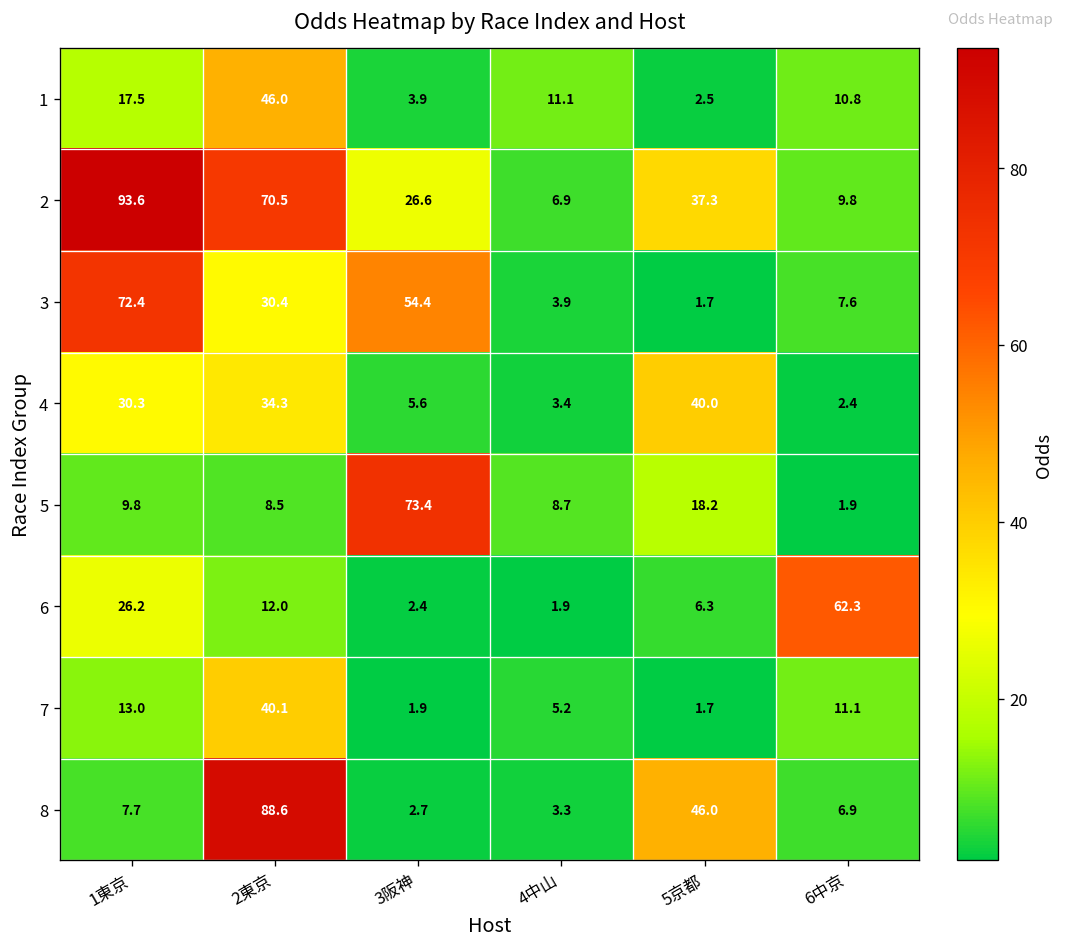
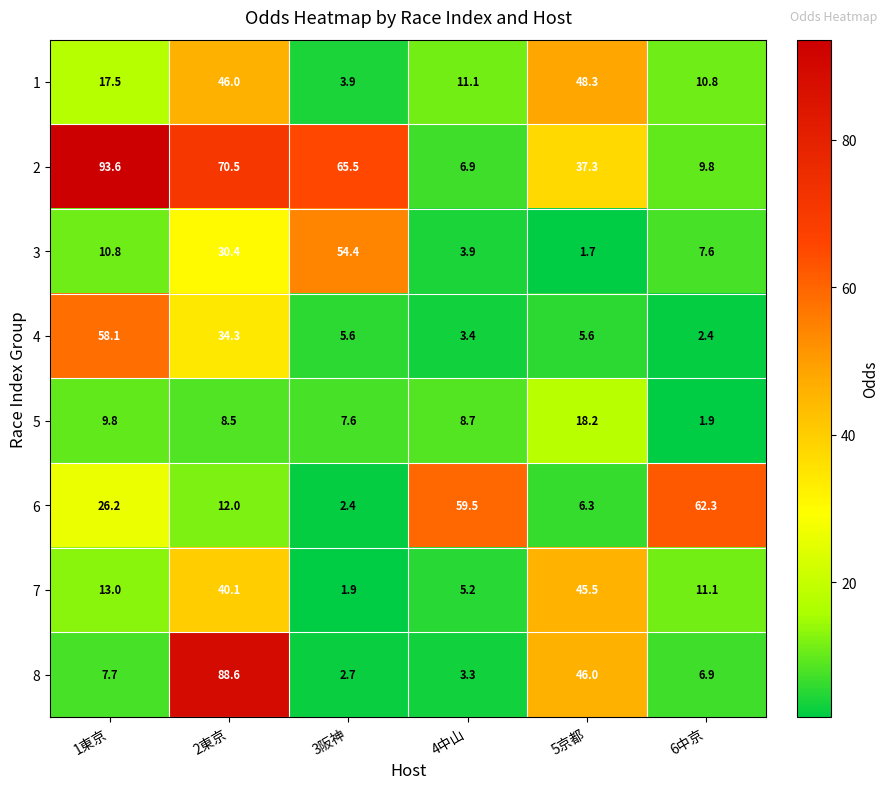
  {
    "1": {
      "1東京": 17.5,
      "2東京": 46.0,
      "3阪神": 3.9,
      "4中山": 11.1,
-     "5京都": 2.5,
+     "5京都": 48.3,
      "6中京": 10.8
    },
    "2": {
      "1東京": 93.6,
      "2東京": 70.5,
-     "3阪神": 26.6,
+     "3阪神": 65.5,
      "4中山": 6.9,
      "5京都": 37.3,
      "6中京": 9.8
    },
    "3": {
-     "1東京": 72.4,
+     "1東京": 10.8,
      "2東京": 30.4,
      "3阪神": 54.4,
      "4中山": 3.9,
      "5京都": 1.7,
      "6中京": 7.6
    },
    "4": {
-     "1東京": 30.3,
+     "1東京": 58.1,
      "2東京": 34.3,
      "3阪神": 5.6,
      "4中山": 3.4,
-     "5京都": 40.0,
+     "5京都": 5.6,
      "6中京": 2.4
    },
    "5": {
      "1東京": 9.8,
      "2東京": 8.5,
-     "3阪神": 73.4,
+     "3阪神": 7.6,
      "4中山": 8.7,
      "5京都": 18.2,
      "6中京": 1.9
    },
    "6": {
      "1東京": 26.2,
      "2東京": 12.0,
      "3阪神": 2.4,
-     "4中山": 1.9,
+     "4中山": 59.5,
      "5京都": 6.3,
      "6中京": 62.3
    },
    "7": {
      "1東京": 13.0,
      "2東京": 40.1,
      "3阪神": 1.9,
      "4中山": 5.2,
-     "5京都": 1.7,
+     "5京都": 45.5,
      "6中京": 11.1
    },
    "8": {
      "1東京": 7.7,
      "2東京": 88.6,
      "3阪神": 2.7,
      "4中山": 3.3,
      "5京都": 46.0,
      "6中京": 6.9
    }
  }
